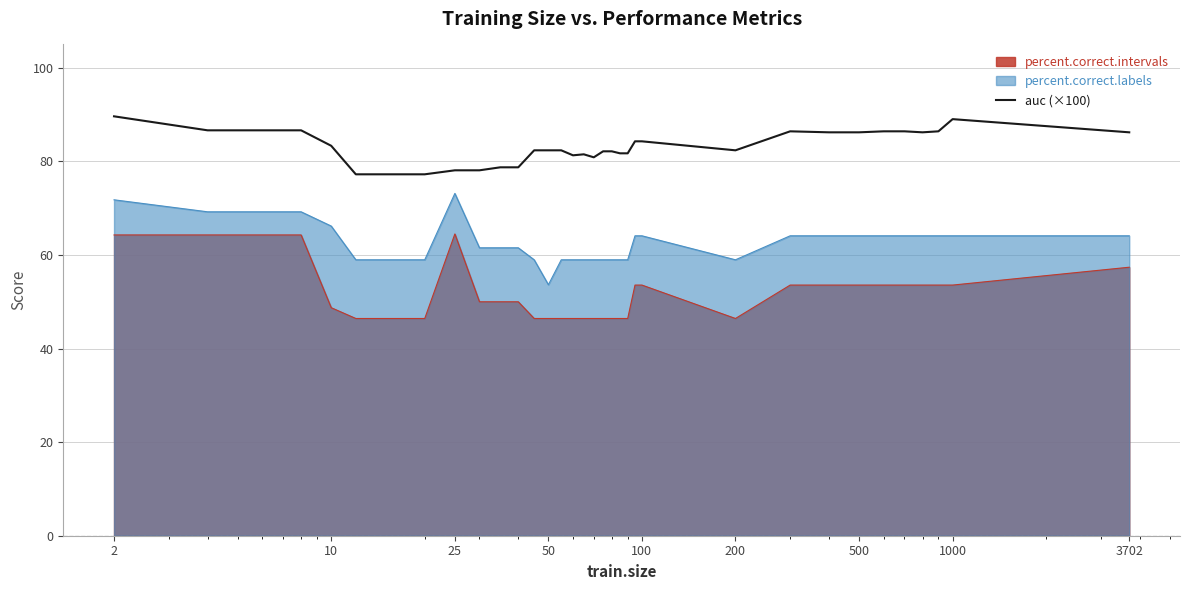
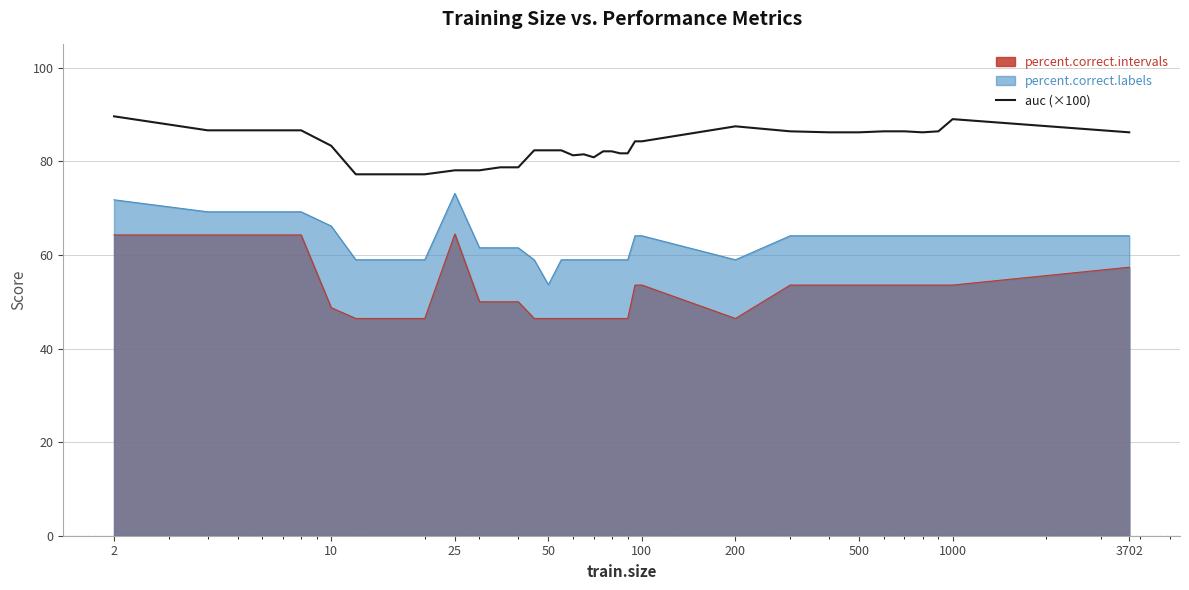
  {
    "auc (×100)": {
      "2": 90,
      "10": 83,
      "25": 78,
      "50": 82,
      "100": 84,
-     "200": 82,
+     "200": 88,
      "500": 86,
      "1000": 89,
      "3702": 86
    },
    "percent.correct.labels": {
      "2": 72,
      "10": 66,
      "25": 73,
      "50": 54,
      "100": 64,
      "200": 59,
      "500": 64,
      "1000": 64,
      "3702": 64
    },
    "percent.correct.intervals": {
      "2": 64,
      "10": 49,
      "25": 65,
      "50": 46,
      "100": 54,
      "200": 46,
      "500": 54,
      "1000": 54,
      "3702": 57
    }
  }
